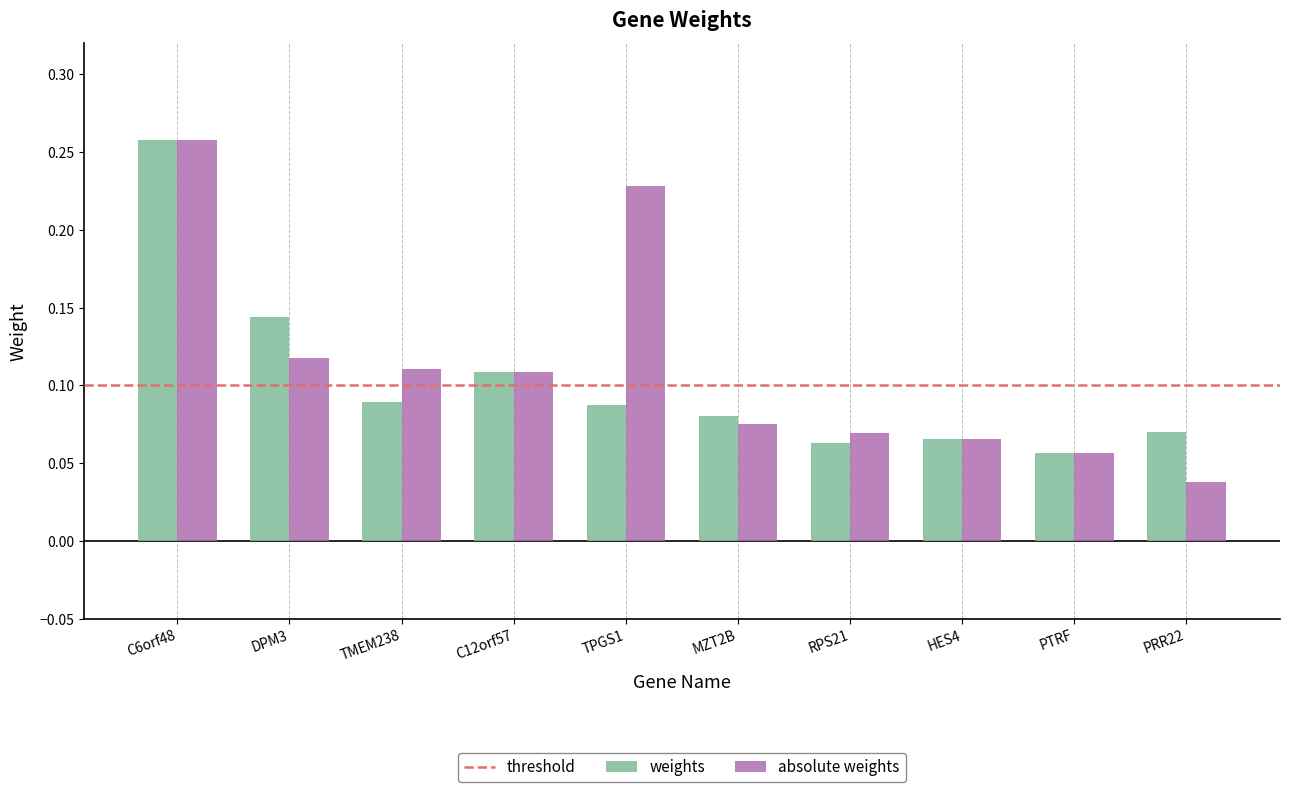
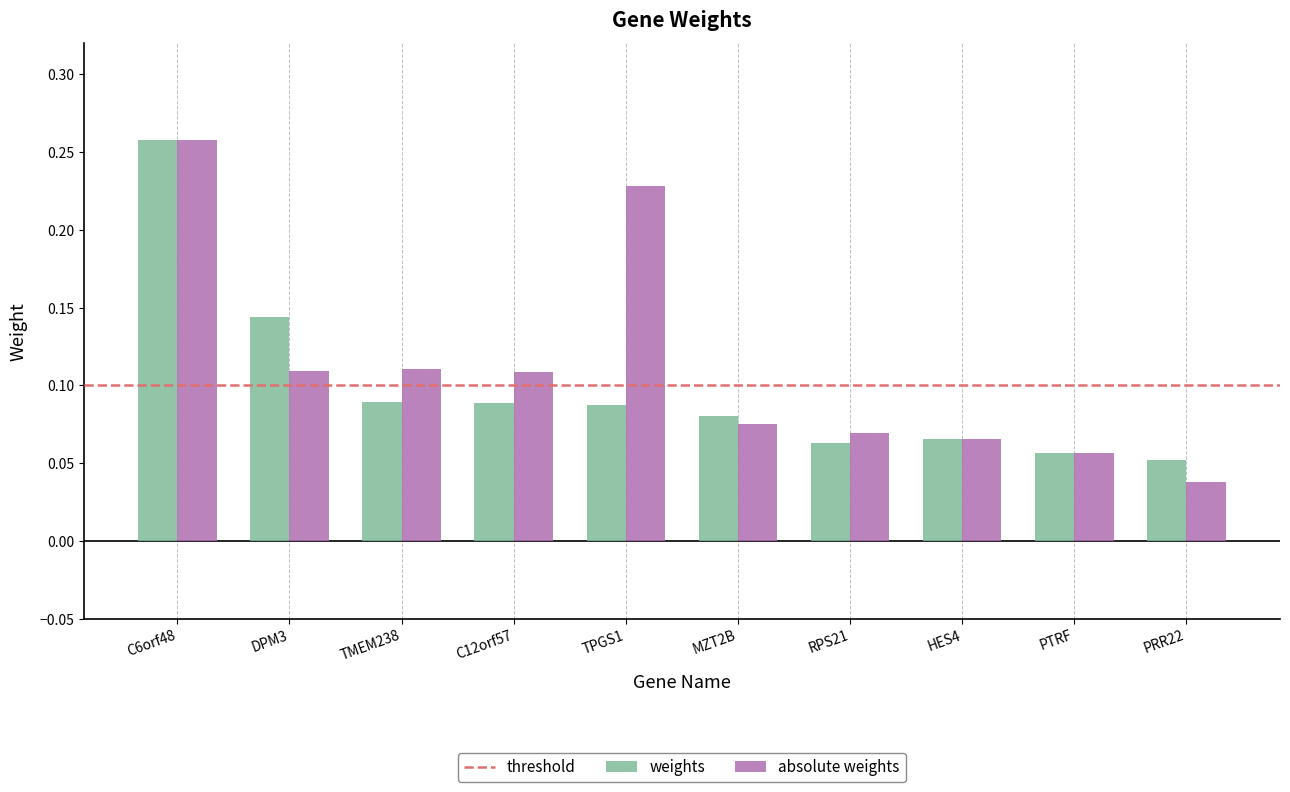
  {
    "weights": {
      "C6orf48": 0.258,
      "DPM3": 0.144,
      "TMEM238": 0.089,
-     "C12orf57": 0.108,
+     "C12orf57": 0.089,
      "TPGS1": 0.087,
      "MZT2B": 0.080,
      "RPS21": 0.063,
      "HES4": 0.065,
      "PTRF": 0.057,
-     "PRR22": 0.070
+     "PRR22": 0.052
    },
    "absolute weights": {
      "C6orf48": 0.258,
-     "DPM3": 0.118,
+     "DPM3": 0.109,
      "TMEM238": 0.110,
      "C12orf57": 0.108,
      "TPGS1": 0.228,
      "MZT2B": 0.075,
      "RPS21": 0.070,
      "HES4": 0.065,
      "PTRF": 0.057,
      "PRR22": 0.038
    }
  }
